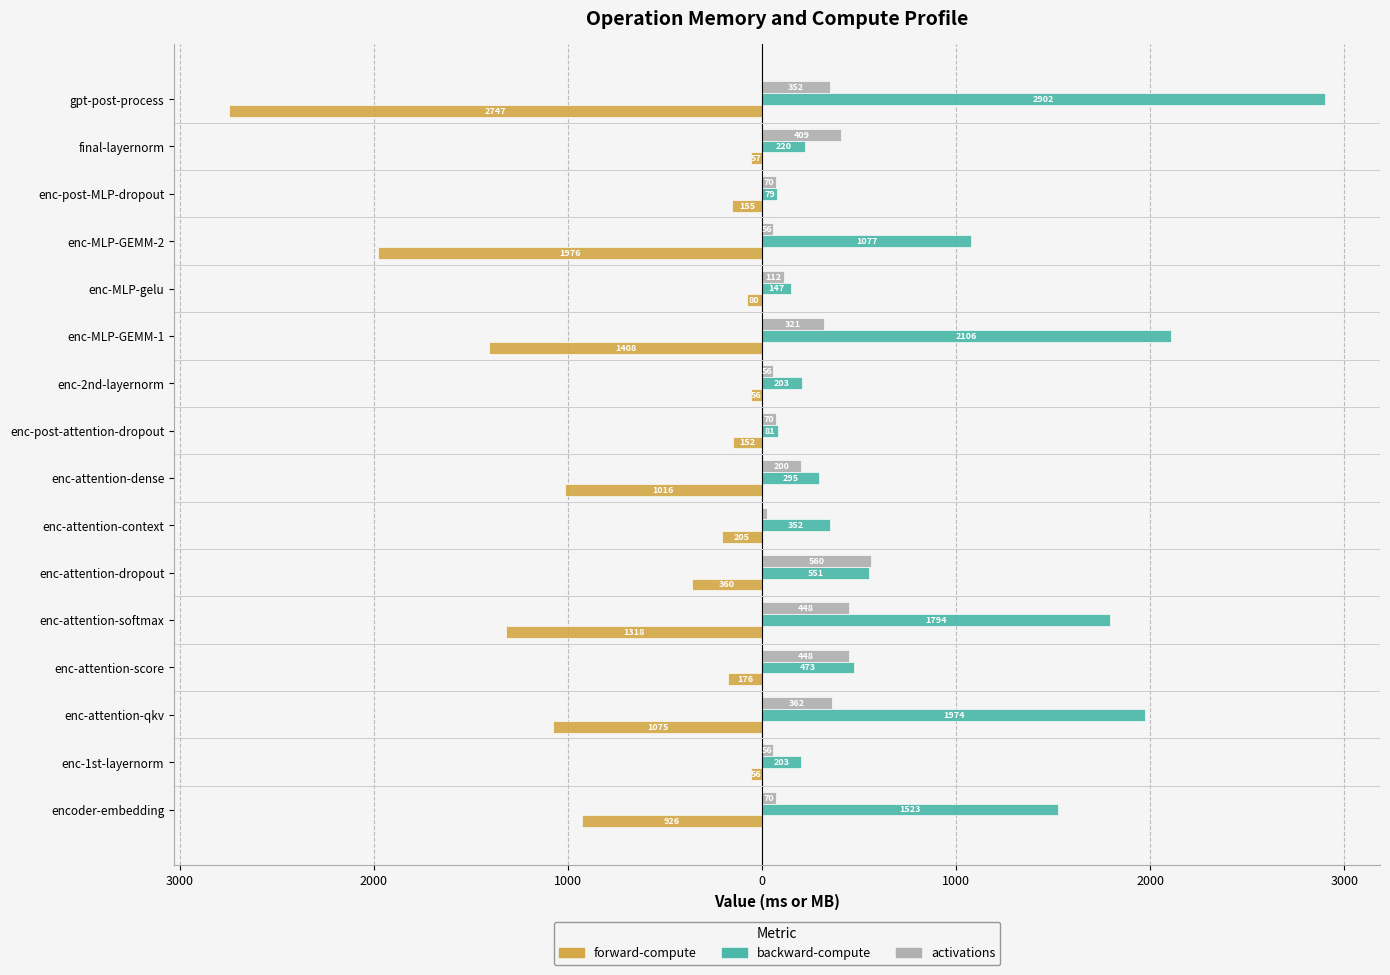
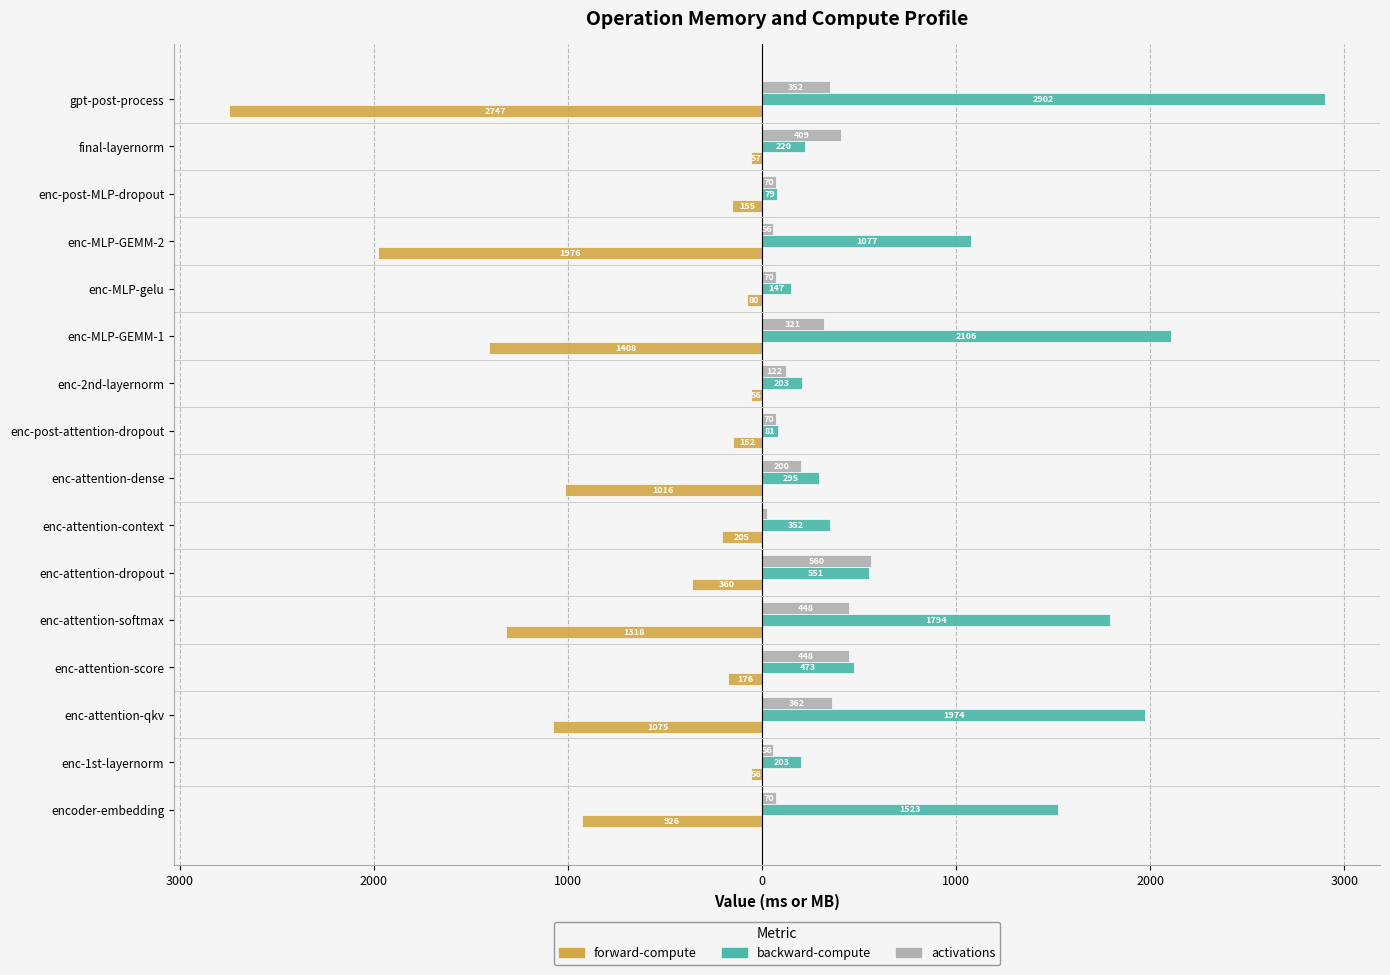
  {
    "backward-compute": {
      "gpt-post-process": 2902,
      "final-layernorm": 220,
      "enc-post-MLP-dropout": 79,
      "enc-MLP-GEMM-2": 1077,
      "enc-MLP-gelu": 147,
      "enc-MLP-GEMM-1": 2106,
      "enc-2nd-layernorm": 203,
      "enc-post-attention-dropout": 81,
      "enc-attention-dense": 295,
      "enc-attention-context": 352,
      "enc-attention-dropout": 551,
      "enc-attention-softmax": 1794,
      "enc-attention-score": 473,
      "enc-attention-qkv": 1974,
      "enc-1st-layernorm": 203,
      "encoder-embedding": 1523
    },
    "activations": {
      "gpt-post-process": 352,
      "final-layernorm": 409,
      "enc-post-MLP-dropout": 70,
      "enc-MLP-GEMM-2": 56,
-     "enc-MLP-gelu": 112,
+     "enc-MLP-gelu": 70,
      "enc-MLP-GEMM-1": 321,
-     "enc-2nd-layernorm": 56,
+     "enc-2nd-layernorm": 122,
      "enc-post-attention-dropout": 70,
      "enc-attention-dense": 200,
      "enc-attention-dropout": 560,
      "enc-attention-softmax": 448,
      "enc-attention-score": 448,
      "enc-attention-qkv": 362,
      "enc-1st-layernorm": 56,
      "encoder-embedding": 70
    }
  }
